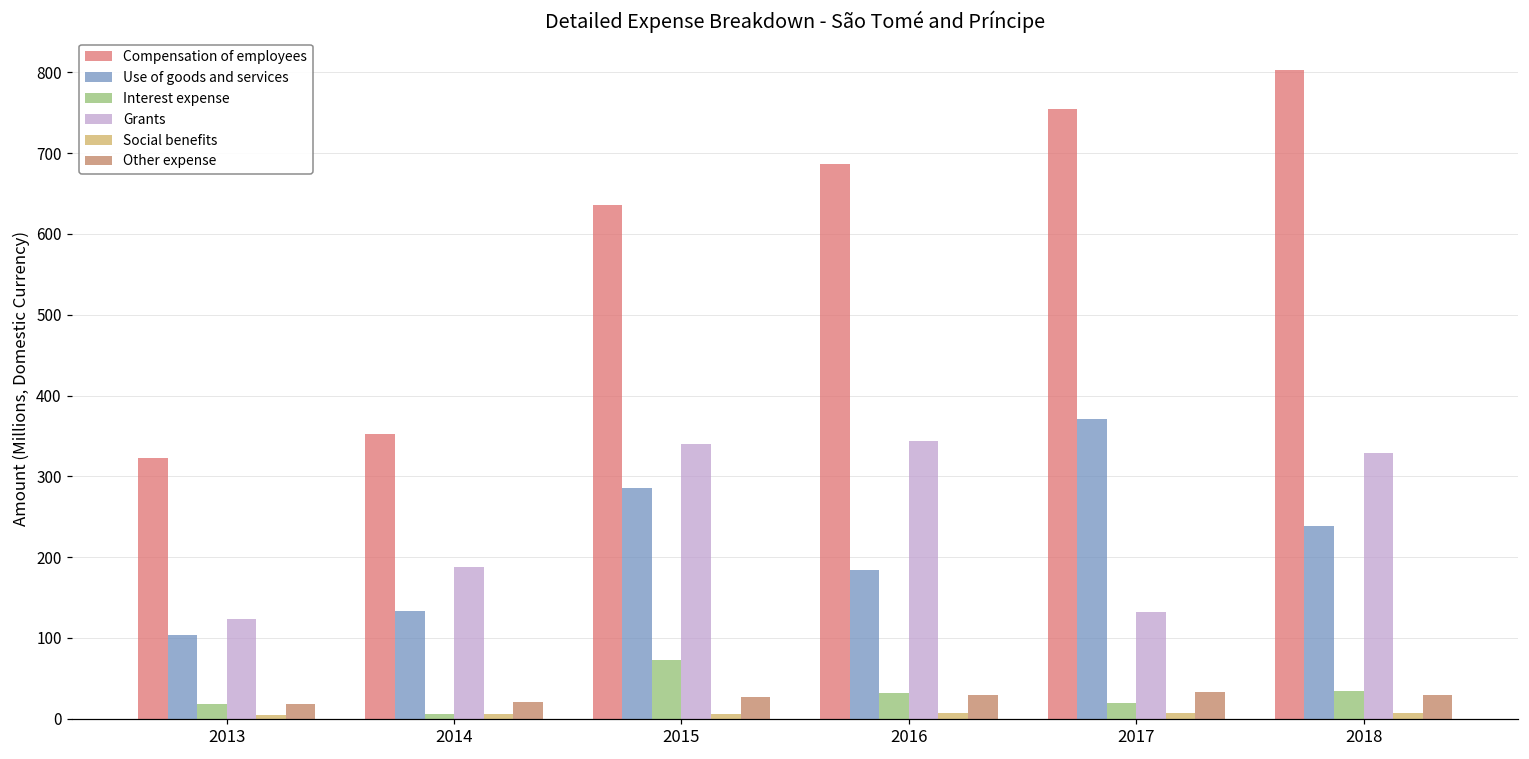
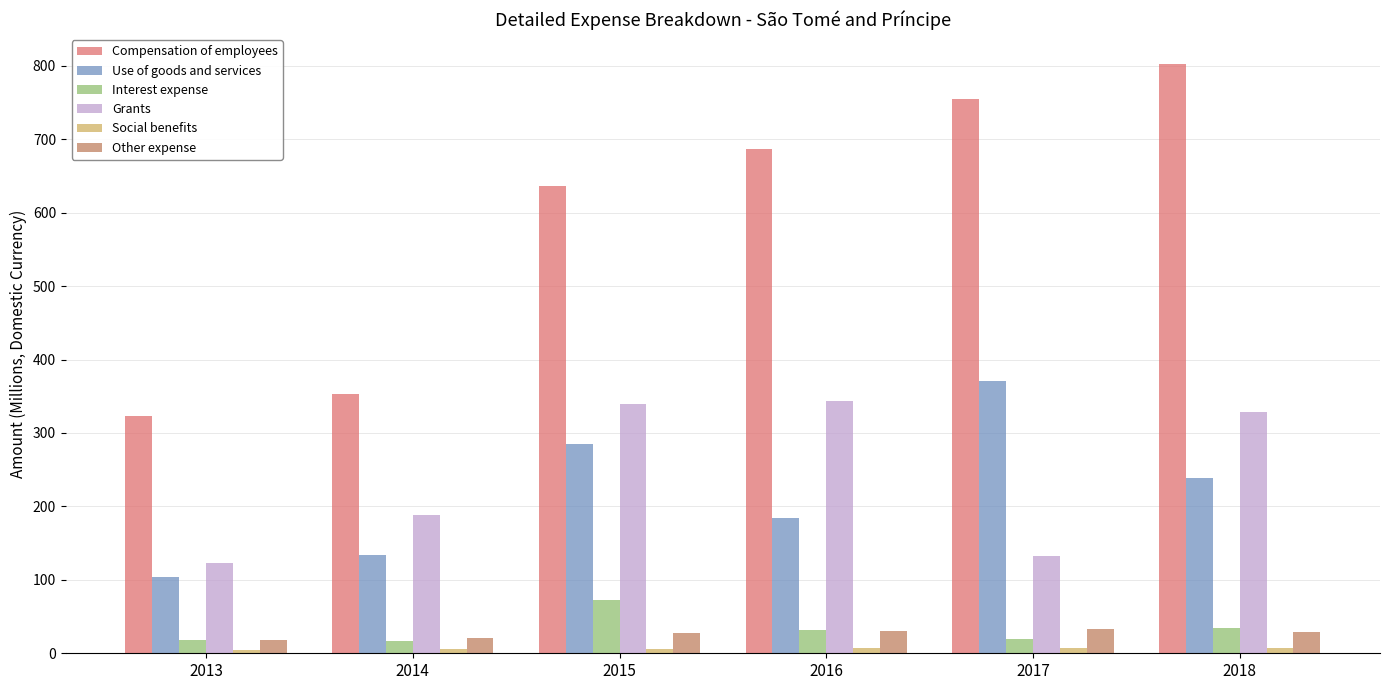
  {
    "Use of goods and services": {
      "2013": 100,
      "2014": 130,
      "2015": 290,
      "2016": 180,
      "2017": 370,
      "2018": 240
    },
    "Interest expense": {
      "2013": 20,
-     "2014": 10,
+     "2014": 20,
      "2015": 70,
      "2016": 30,
      "2017": 20,
      "2018": 30
    },
    "Grants": {
      "2013": 120,
      "2014": 190,
      "2015": 340,
      "2016": 340,
      "2017": 130,
      "2018": 330
    }
  }
